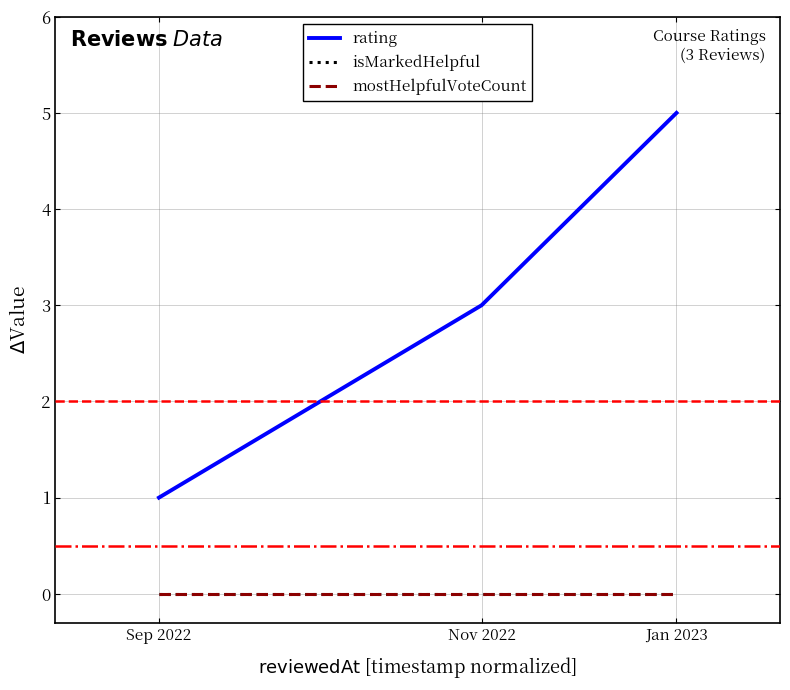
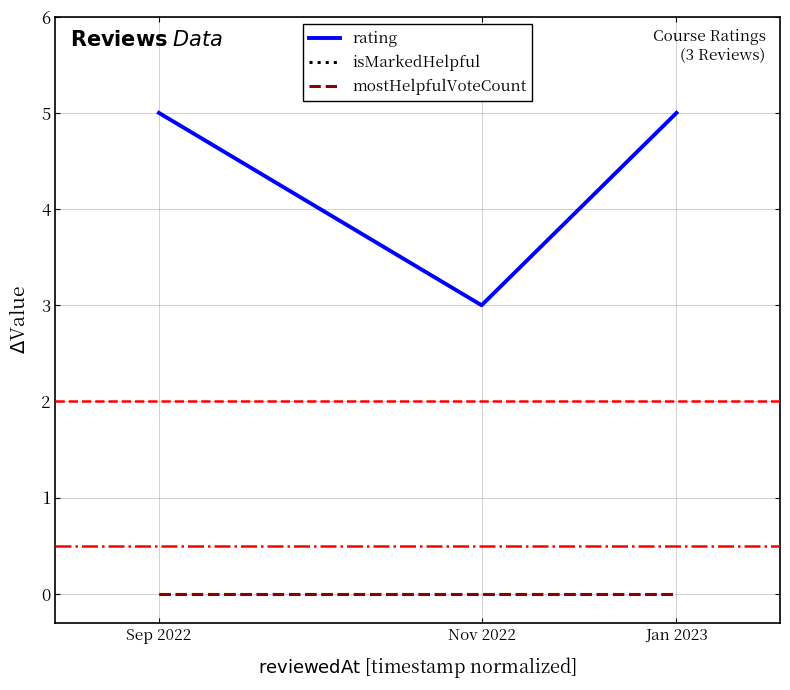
  {
    "rating": {
-     "Sep 2022": 1,
+     "Sep 2022": 5,
      "Nov 2022": 3,
      "Jan 2023": 5
    },
    "mostHelpfulVoteCount": {
      "Sep 2022": 0,
      "Nov 2022": 0,
      "Jan 2023": 0
    }
  }
